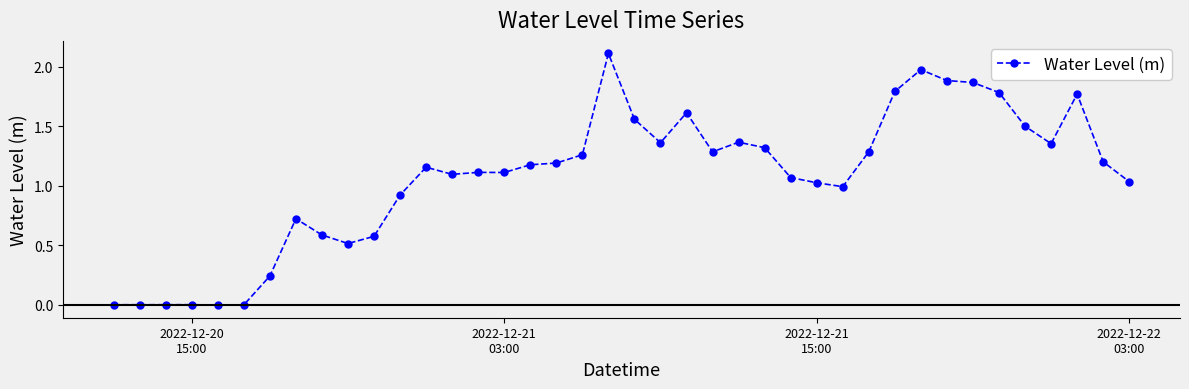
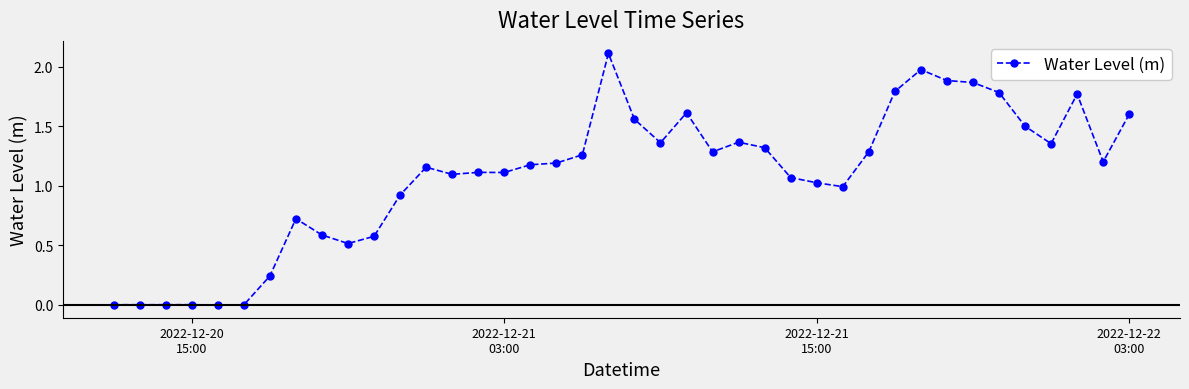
  {
    "2022-12-20 15:00": 0.00,
    "2022-12-21 03:00": 1.11,
    "2022-12-21 15:00": 1.03,
-   "2022-12-22 03:00": 1.04
+   "2022-12-22 03:00": 1.60
  }
